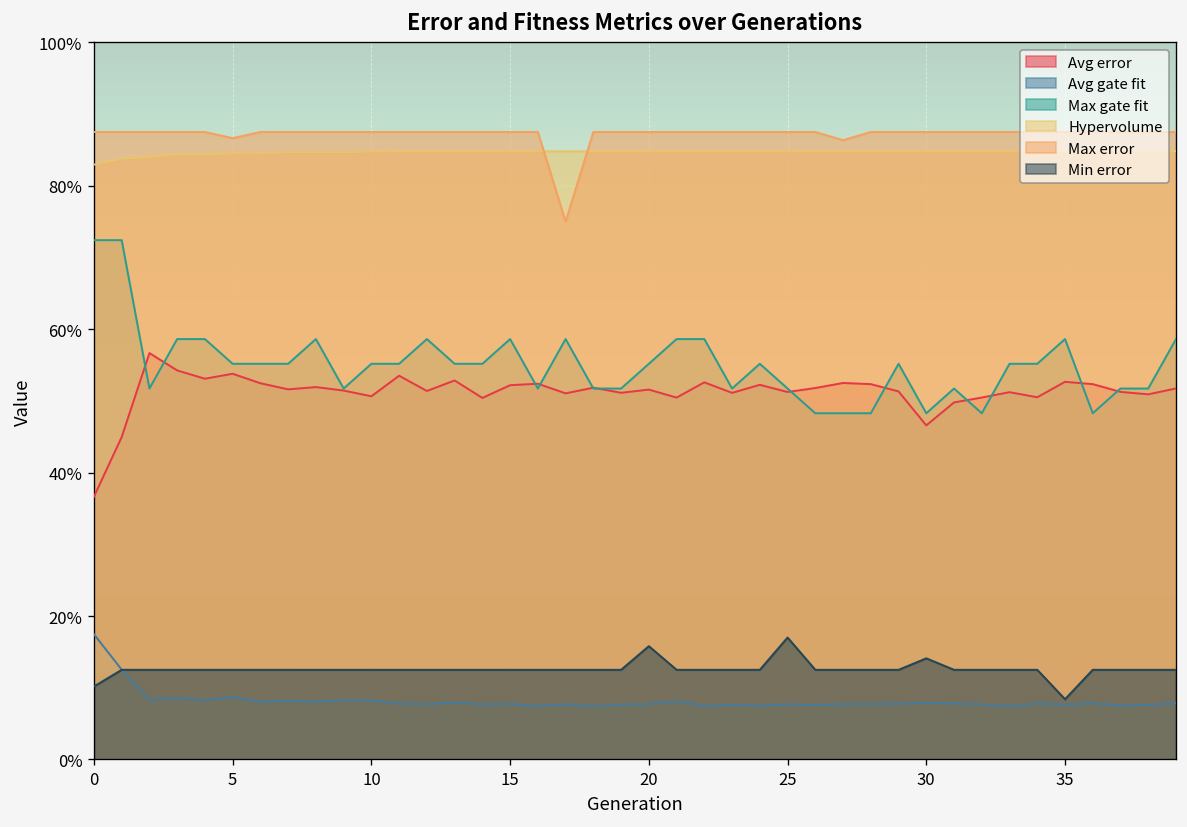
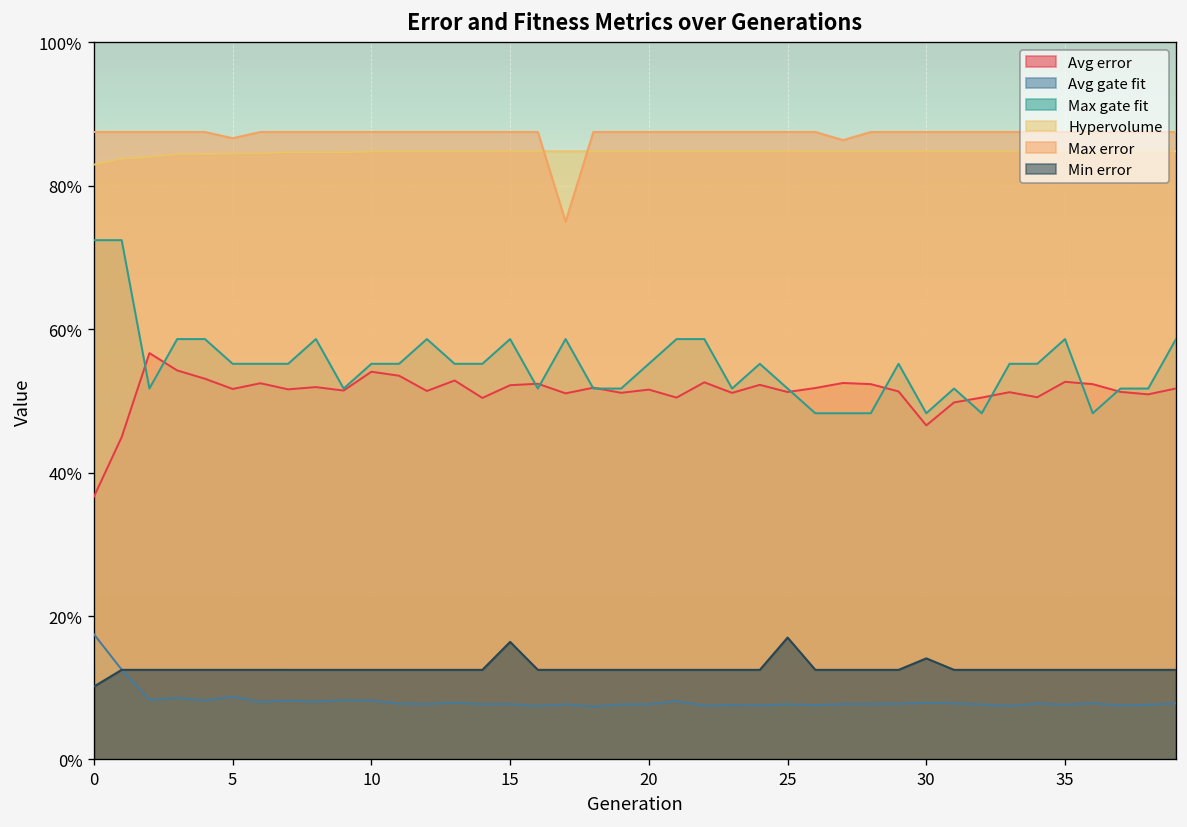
  {
    "Avg error": {
      "0": "37%",
-     "5": "54%",
-     "10": "51%",
+     "5": "52%",
+     "10": "54%",
      "15": "52%",
      "20": "52%",
      "25": "51%",
      "30": "47%",
      "35": "53%"
    },
    "Min error": {
      "0": "10%",
      "5": "13%",
      "10": "13%",
-     "15": "13%",
-     "20": "16%",
+     "15": "16%",
+     "20": "13%",
      "25": "17%",
      "30": "14%",
-     "35": "8%"
+     "35": "13%"
    }
  }
